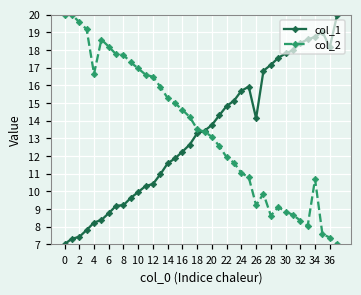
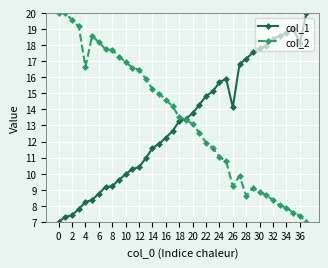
  {
    "col_1": {
      "0": 7.0,
      "2": 7.4,
      "4": 8.2,
      "6": 8.8,
      "8": 9.2,
      "10": 10.0,
      "12": 10.4,
      "14": 11.6,
      "16": 12.2,
      "18": 13.3,
      "20": 13.7,
      "22": 14.8,
      "24": 15.7,
      "26": 14.1,
      "28": 17.2
    },
    "col_2": {
      "0": 20.0,
      "2": 19.6,
      "4": 16.6,
      "6": 18.2,
      "8": 17.7,
      "10": 17.0,
      "12": 16.5,
      "14": 15.3,
      "16": 14.6,
      "18": 13.5,
      "20": 13.1,
      "22": 11.9,
      "24": 11.0,
      "26": 9.2,
      "28": 8.6,
      "30": 8.8,
      "32": 8.3,
-     "34": 10.7,
+     "34": 7.9,
      "36": 7.4
    }
  }
